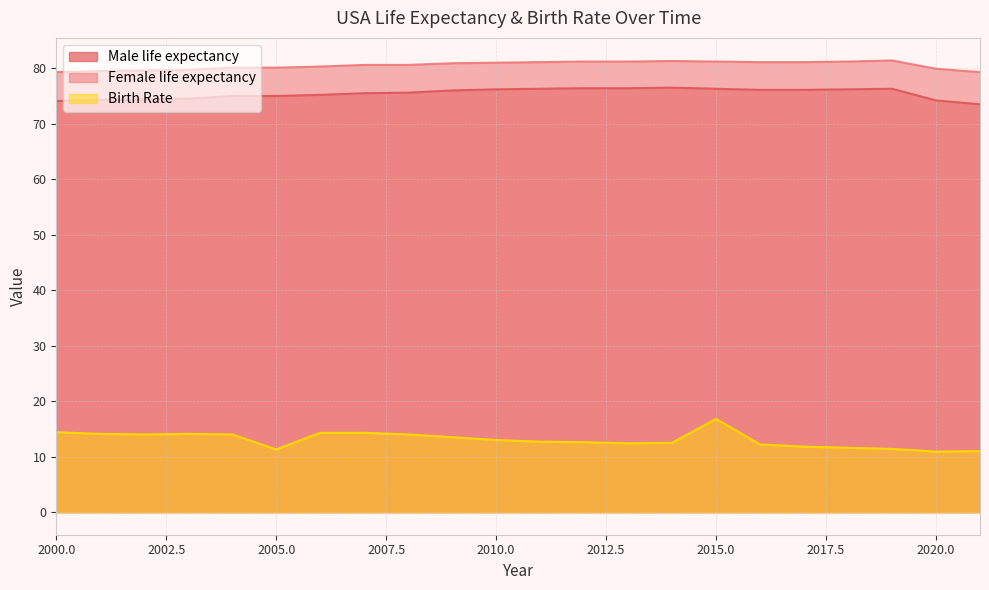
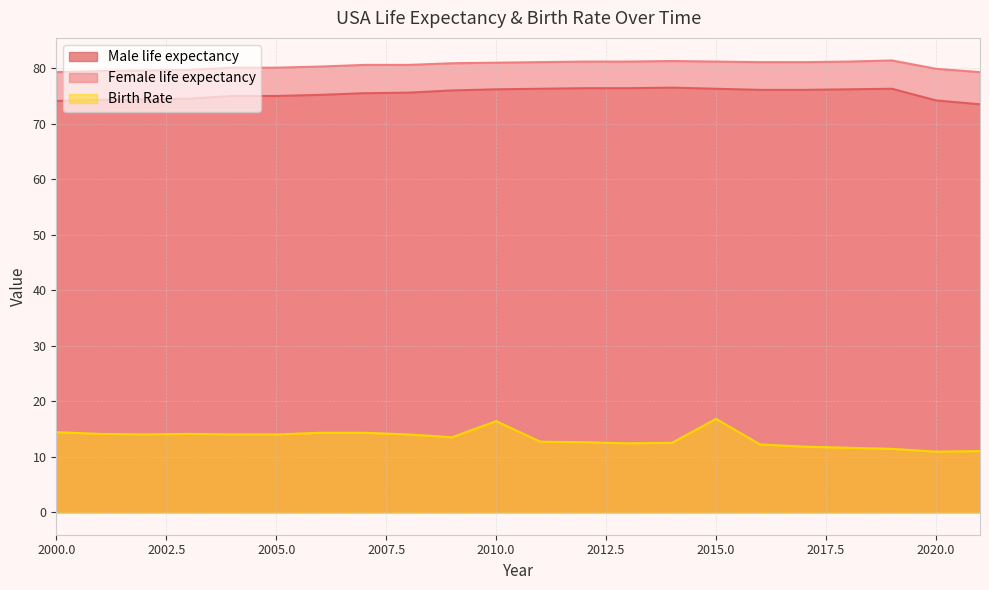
  {
    "Birth Rate": {
      "2000.0": 14,
-     "2005.0": 11,
-     "2010.0": 13,
+     "2005.0": 14,
+     "2010.0": 16,
      "2015.0": 17,
      "2020.0": 11
    }
  }
